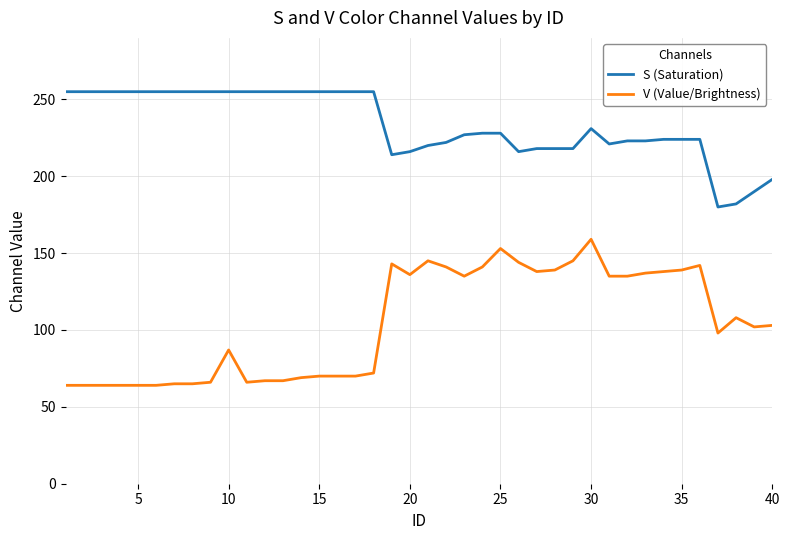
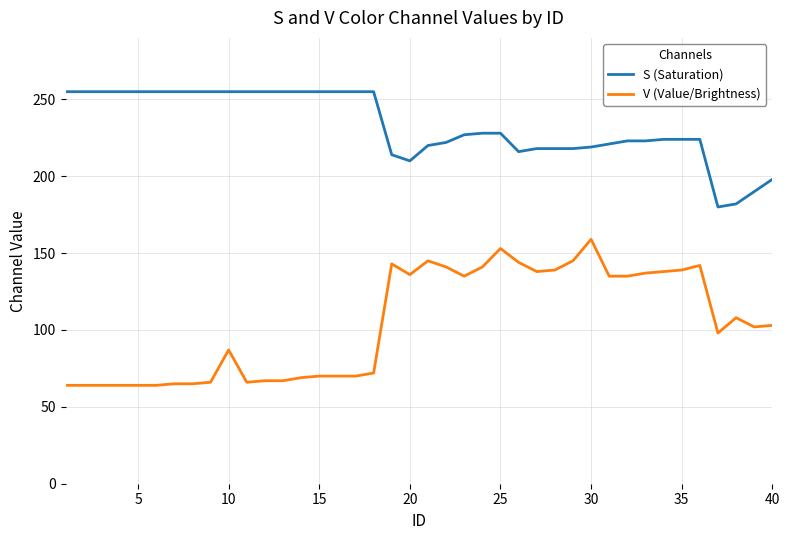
  {
    "S (Saturation)": {
      "5": 255,
      "10": 255,
      "15": 255,
-     "20": 216,
+     "20": 210,
      "25": 228,
-     "30": 231,
+     "30": 219,
      "35": 224,
      "40": 198
    },
    "V (Value/Brightness)": {
      "5": 64,
      "10": 87,
      "15": 70,
      "20": 136,
      "25": 153,
      "30": 159,
      "35": 139,
      "40": 103
    }
  }
